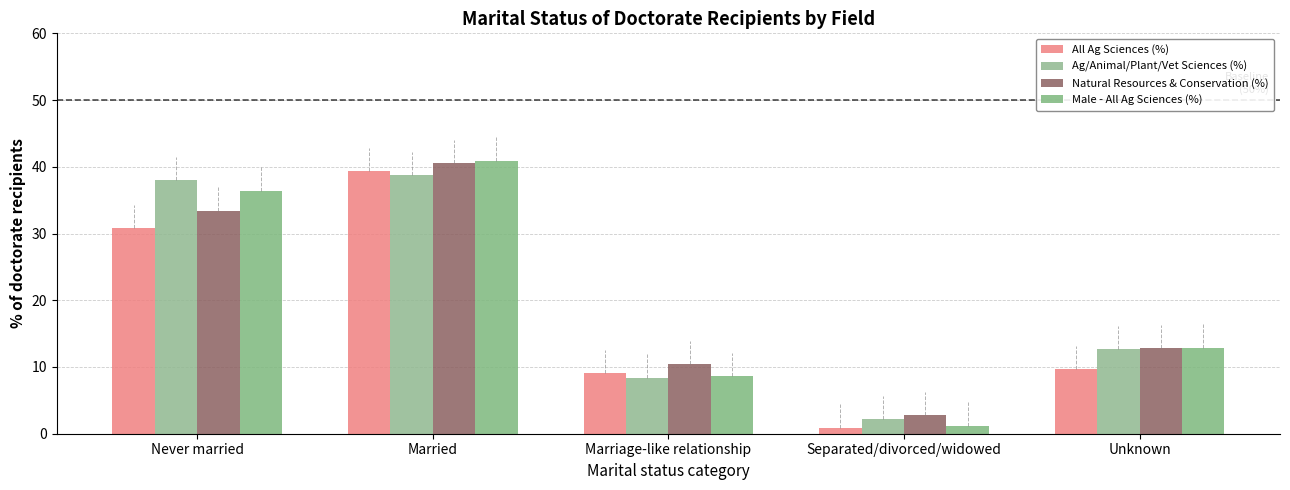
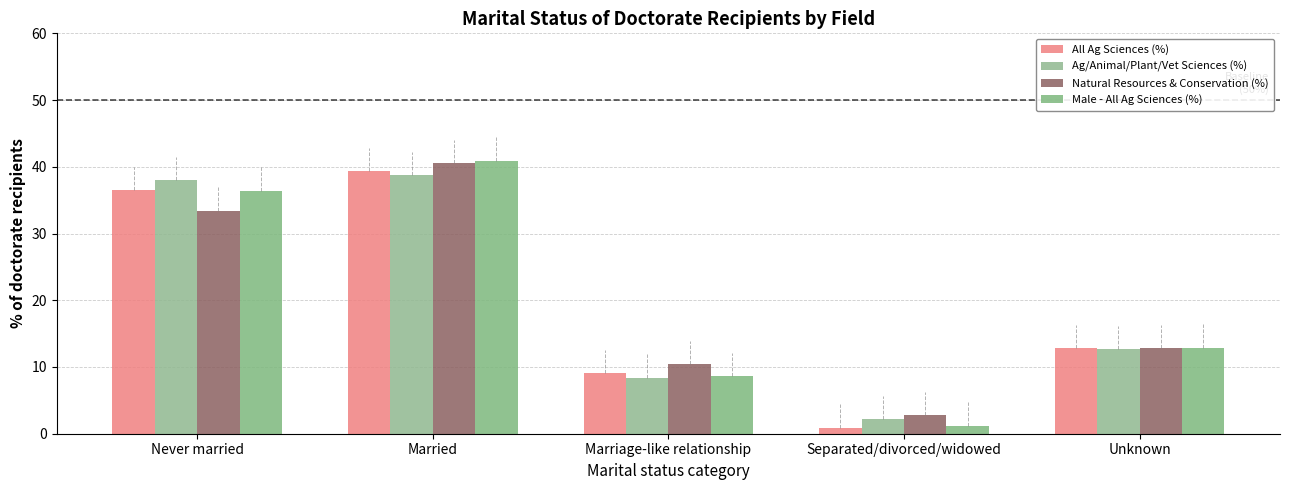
  {
    "All Ag Sciences (%)": {
-     "Never married": 31,
+     "Never married": 37,
      "Married": 39,
      "Marriage-like relationship": 9,
      "Separated/divorced/widowed": 1,
-     "Unknown": 10
+     "Unknown": 13
    }
  }
